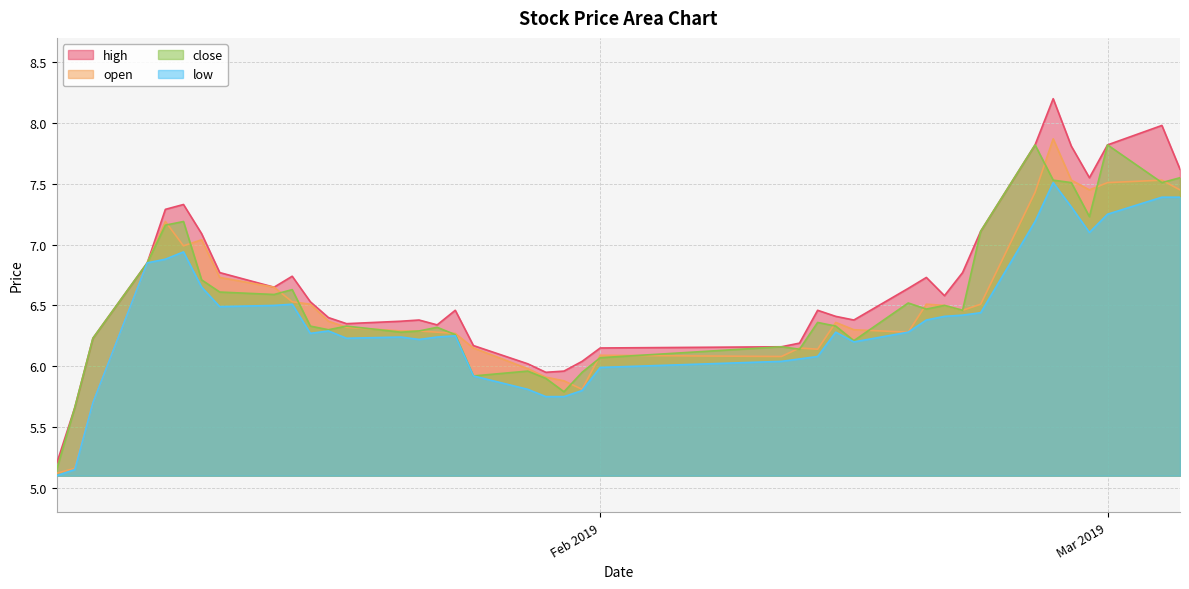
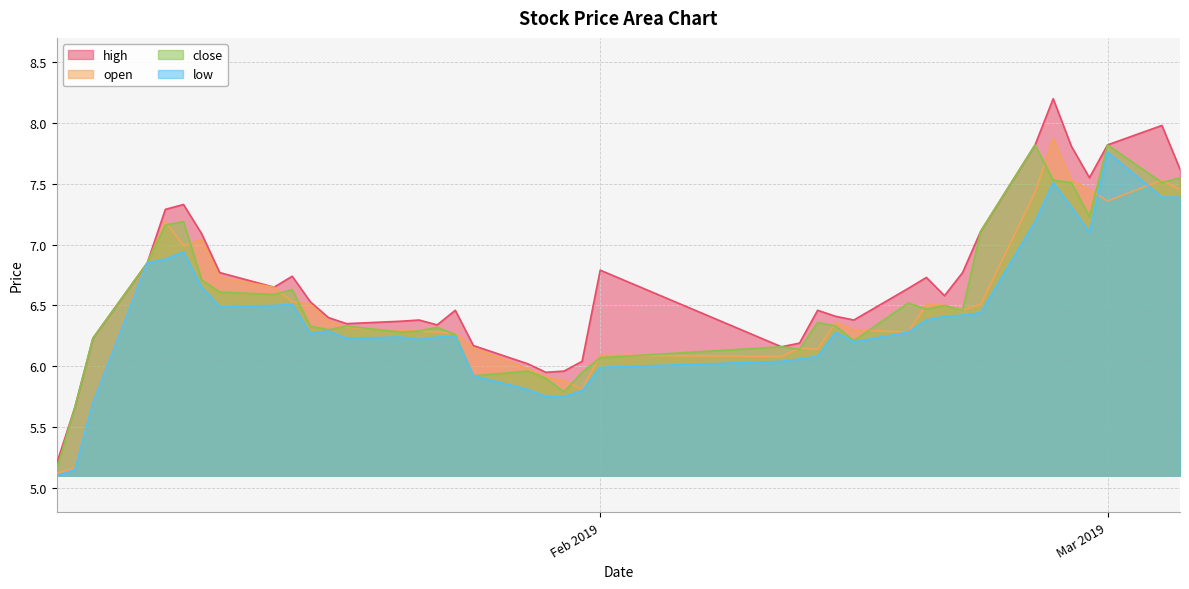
  {
    "high": {
-     "Feb 2019": 6.15
+     "Feb 2019": 6.79
    },
    "open": {
-     "Mar 2019": 7.51
+     "Mar 2019": 7.36
    },
    "low": {
      "Feb 2019": 5.99,
-     "Mar 2019": 7.25
+     "Mar 2019": 7.76
    }
  }
